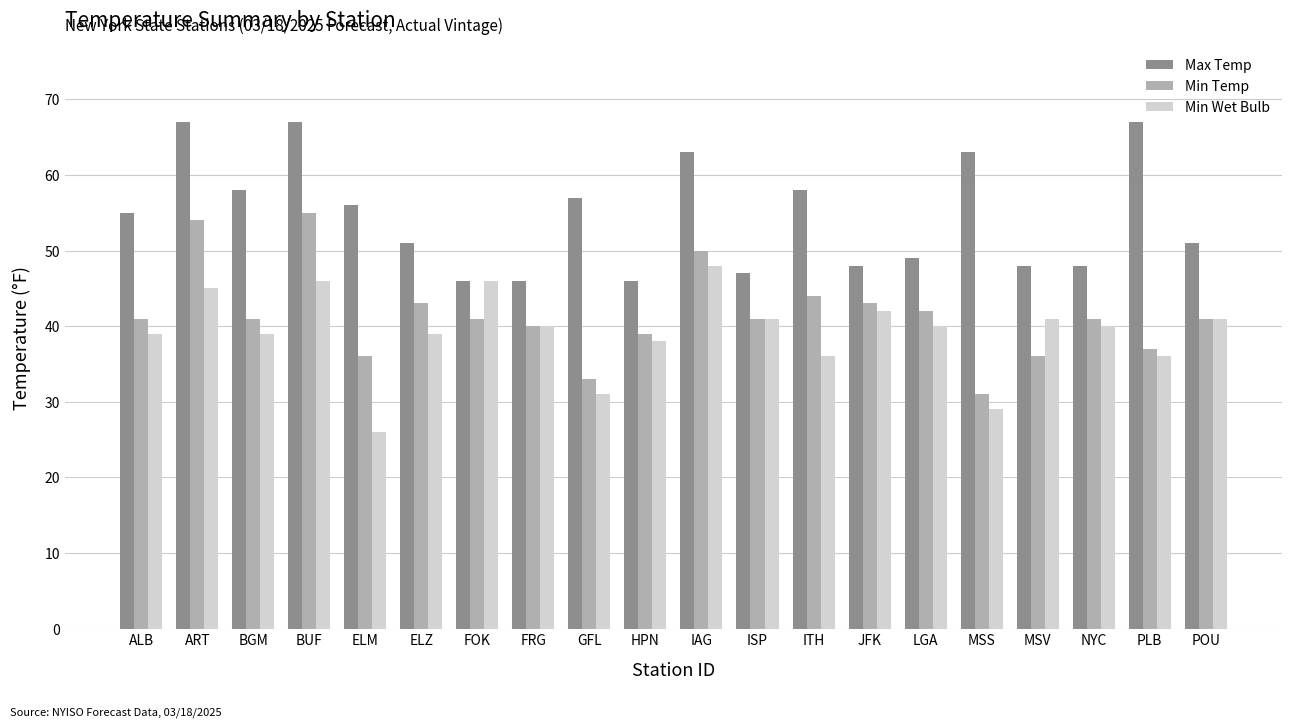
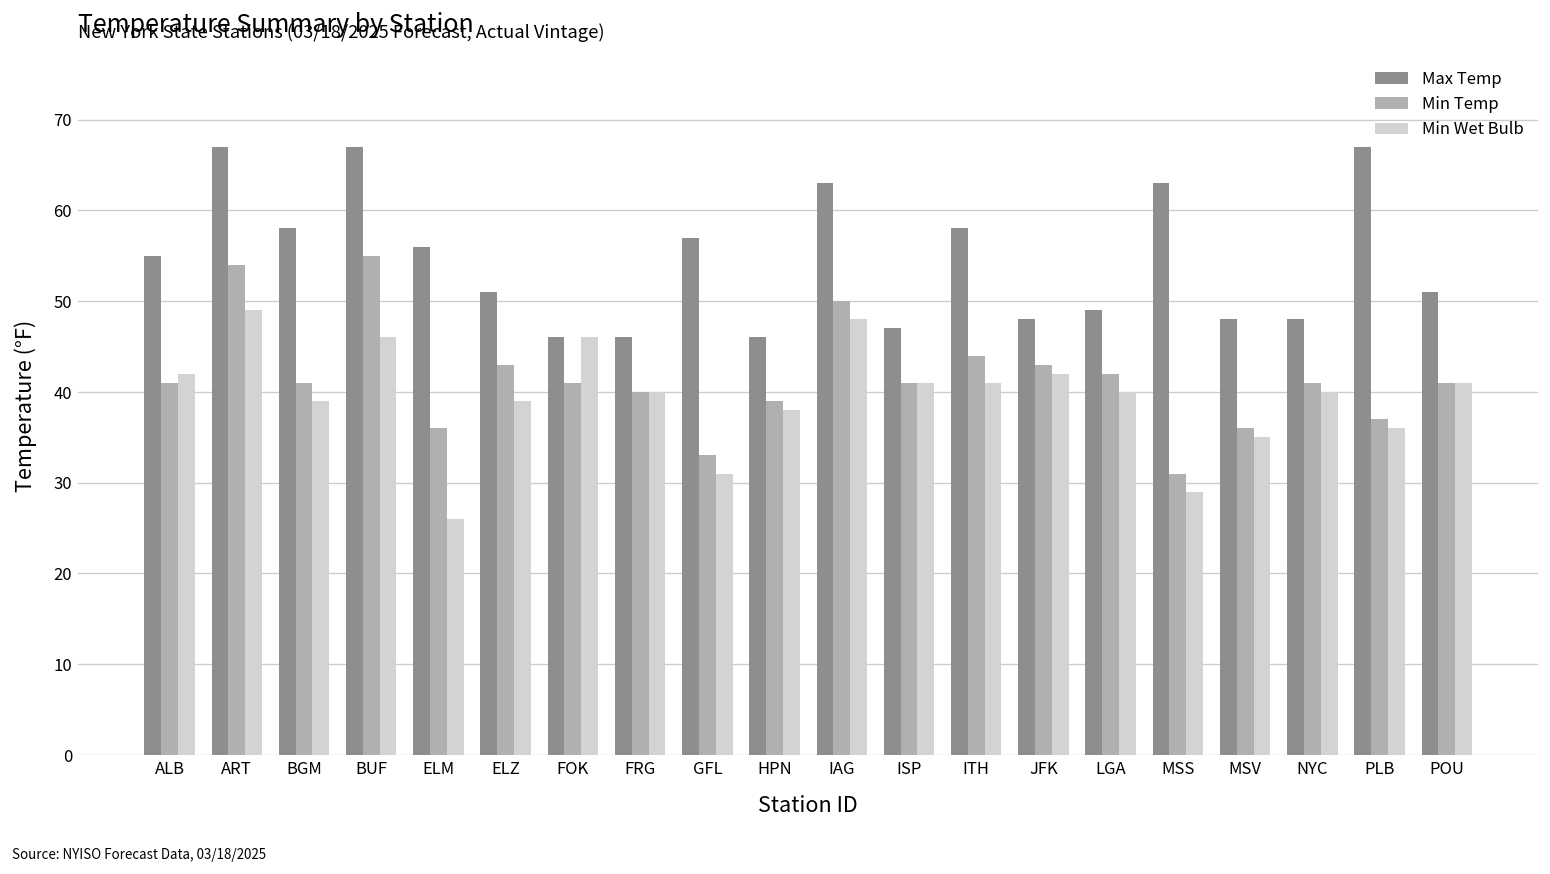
  {
    "Min Wet Bulb": {
-     "ALB": 39,
-     "ART": 45,
+     "ALB": 42,
+     "ART": 49,
      "BGM": 39,
      "BUF": 46,
      "ELM": 26,
      "ELZ": 39,
      "FOK": 46,
      "FRG": 40,
      "GFL": 31,
      "HPN": 38,
      "IAG": 48,
      "ISP": 41,
-     "ITH": 36,
+     "ITH": 41,
      "JFK": 42,
      "LGA": 40,
      "MSS": 29,
-     "MSV": 41,
+     "MSV": 35,
      "NYC": 40,
      "PLB": 36,
      "POU": 41
    }
  }
